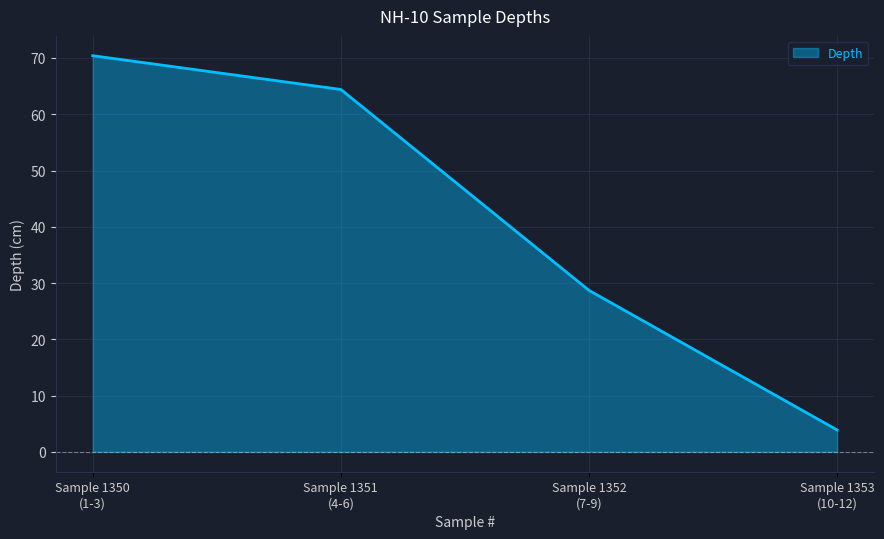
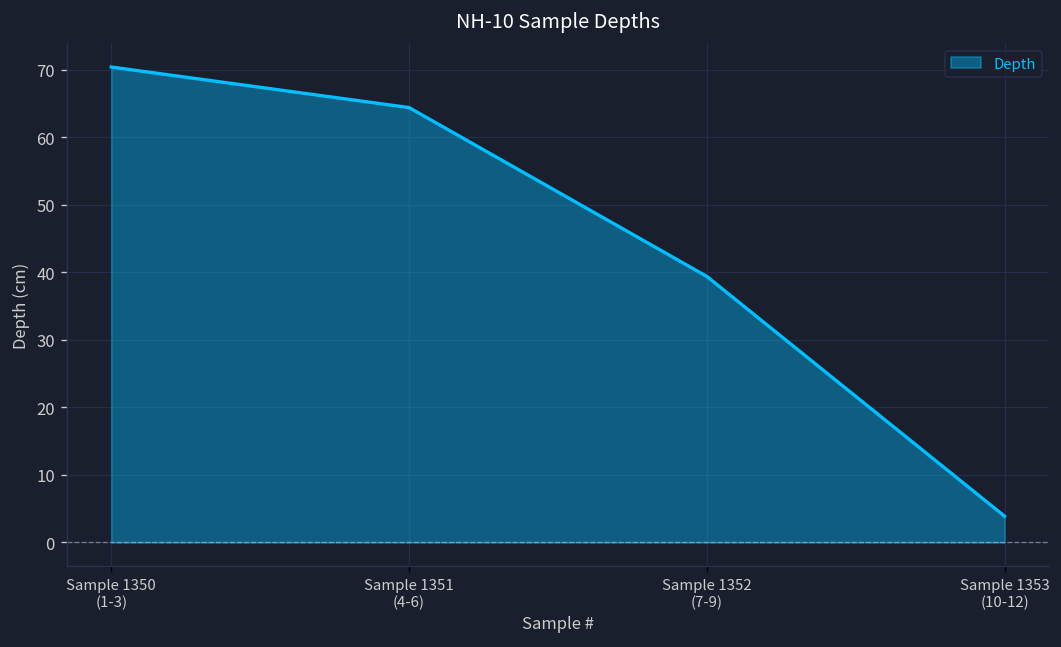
  {
    "Sample 1350 (1-3)": 70,
    "Sample 1351 (4-6)": 64,
-   "Sample 1352 (7-9)": 29,
+   "Sample 1352 (7-9)": 39,
    "Sample 1353 (10-12)": 4
  }
